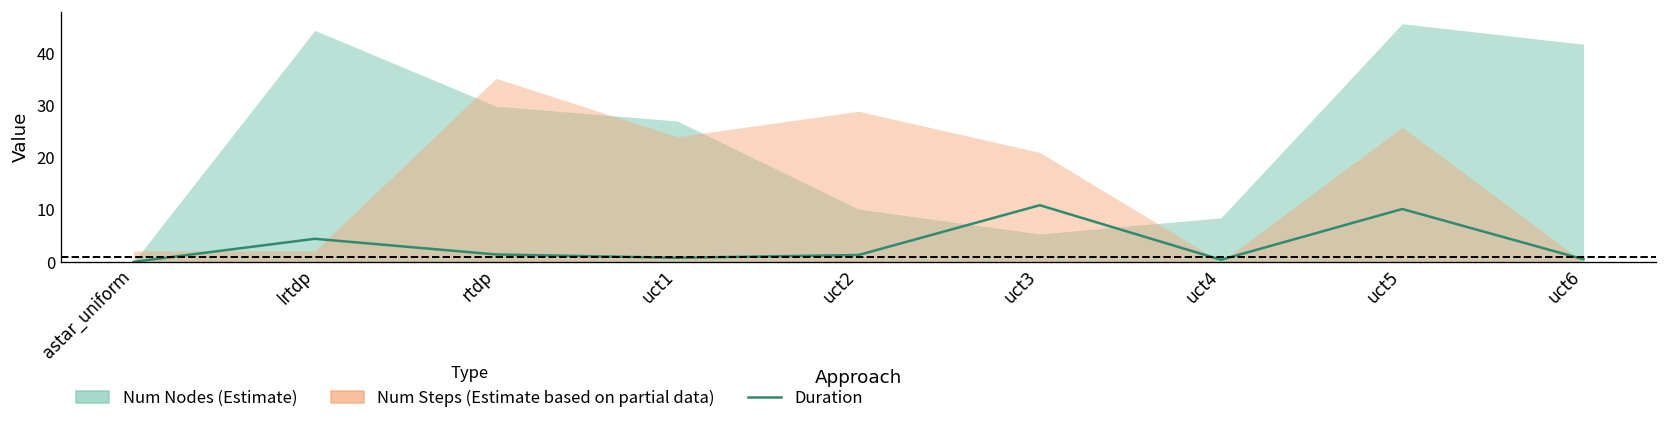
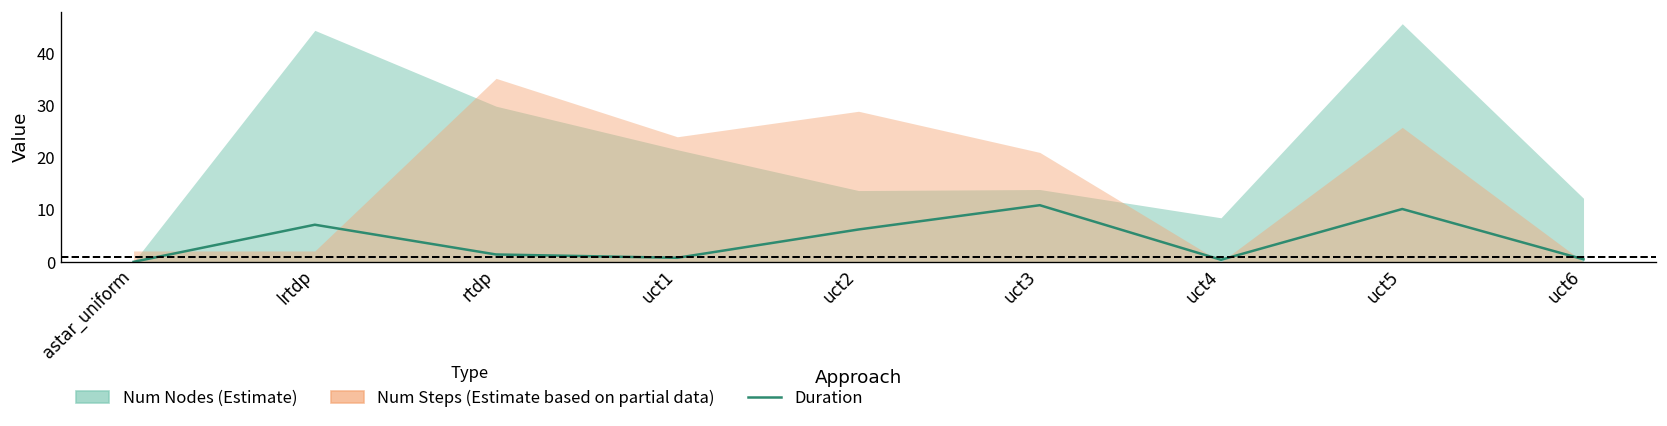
  {
    "Duration": {
-     "lrtdp": 4,
+     "lrtdp": 7,
      "rtdp": 1,
      "uct1": 1,
-     "uct2": 1,
+     "uct2": 6,
      "uct3": 11,
      "uct5": 10
    },
    "Num Nodes (Estimate)": {
      "lrtdp": 44,
      "rtdp": 30,
-     "uct1": 27,
-     "uct2": 10,
-     "uct3": 5,
+     "uct1": 22,
+     "uct2": 14,
+     "uct3": 14,
      "uct4": 8,
      "uct5": 46,
-     "uct6": 42
+     "uct6": 12
    }
  }
